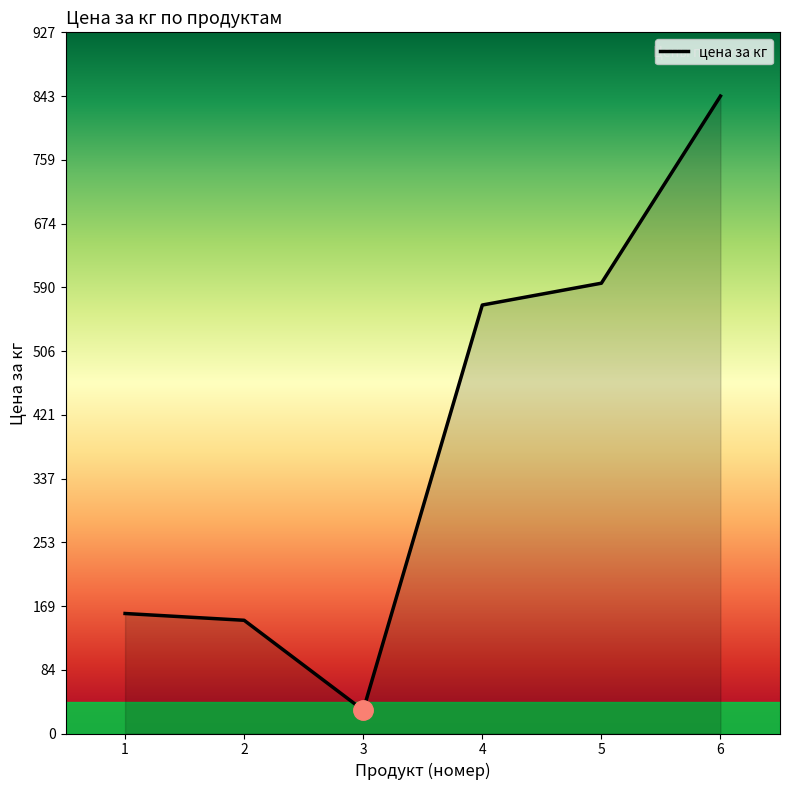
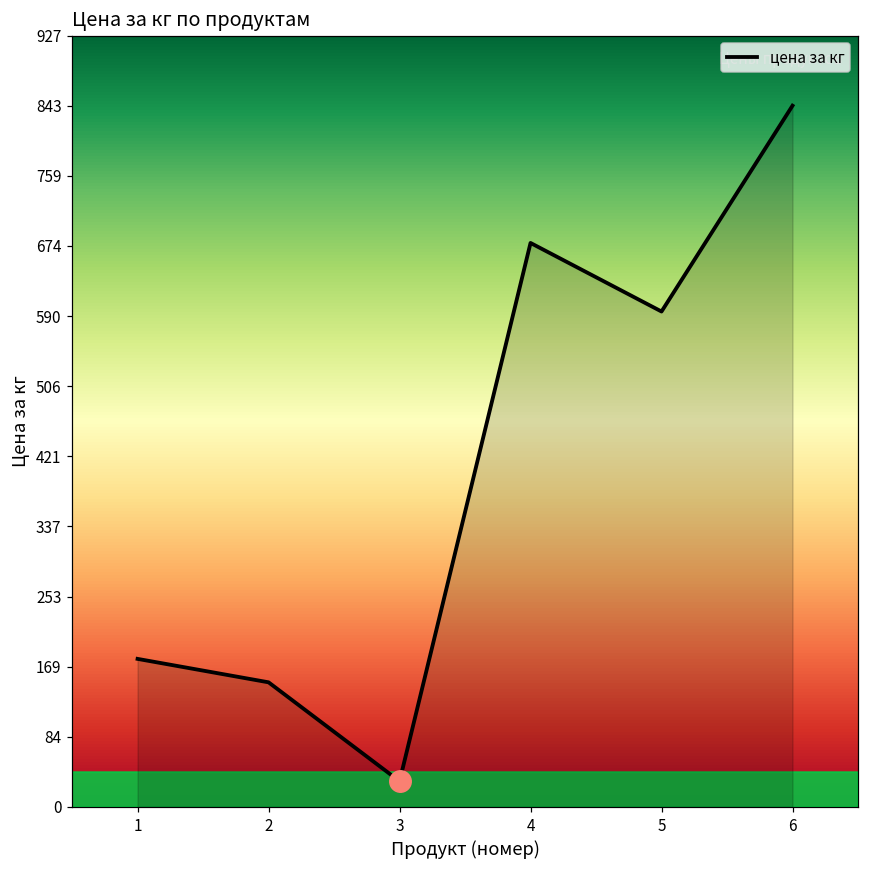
  {
    "цена за кг": {
-     "1": 160,
+     "1": 180,
      "2": 150,
-     "4": 570,
+     "4": 680,
      "5": 600,
      "6": 840
    }
  }
